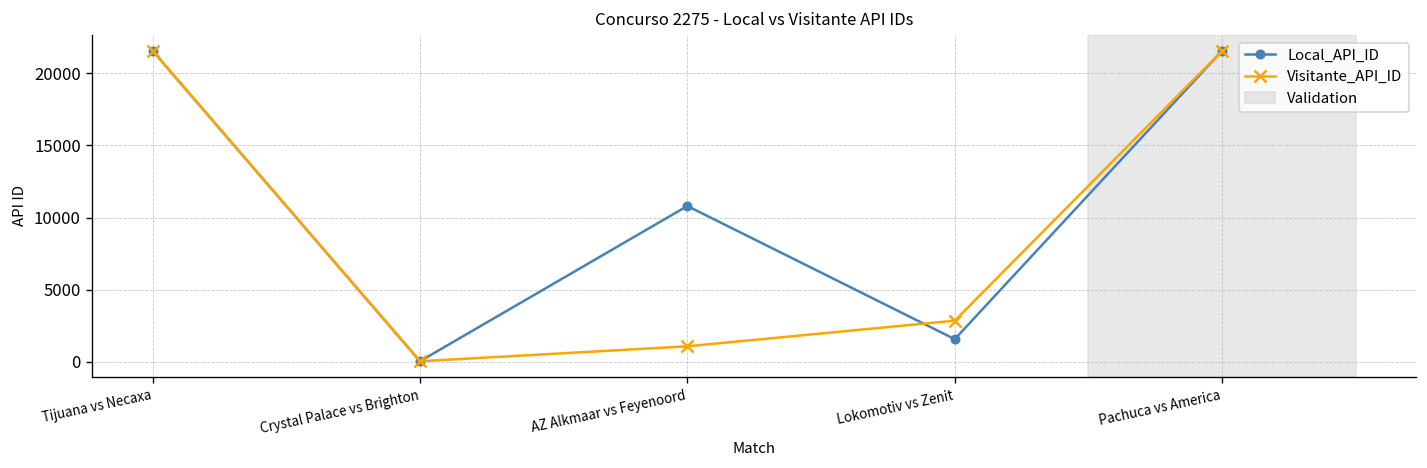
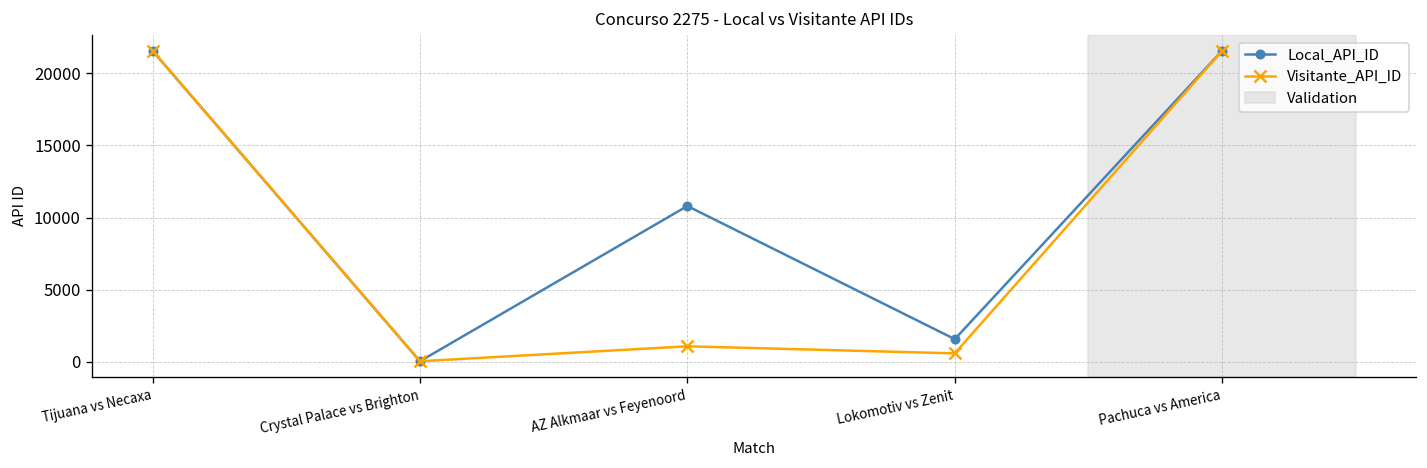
  {
    "Local_API_ID": {
      "AZ Alkmaar vs Feyenoord": 10800,
      "Lokomotiv vs Zenit": 1600
    },
    "Visitante_API_ID": {
      "AZ Alkmaar vs Feyenoord": 1100,
-     "Lokomotiv vs Zenit": 2900
+     "Lokomotiv vs Zenit": 600
    }
  }
